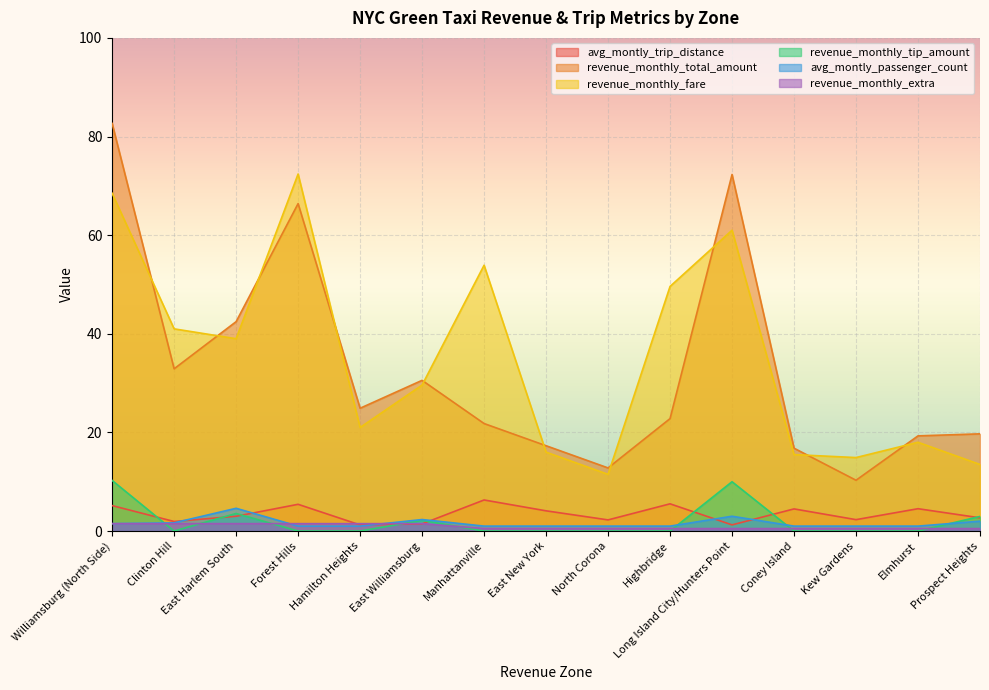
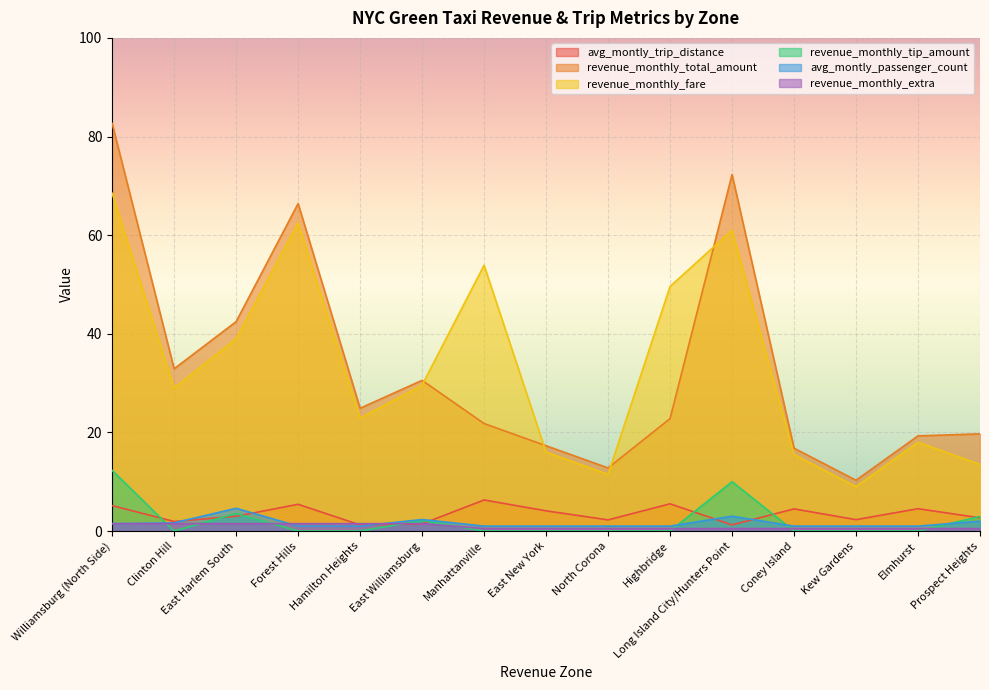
  {
    "revenue_monthly_fare": {
      "Williamsburg (North Side)": 69,
-     "Clinton Hill": 41,
+     "Clinton Hill": 29,
      "East Harlem South": 39,
-     "Forest Hills": 72,
-     "Hamilton Heights": 21,
+     "Forest Hills": 63,
+     "Hamilton Heights": 23,
      "East Williamsburg": 30,
      "Manhattanville": 54,
      "East New York": 16,
      "North Corona": 12,
      "Highbridge": 50,
      "Long Island City/Hunters Point": 61,
      "Coney Island": 16,
-     "Kew Gardens": 15,
+     "Kew Gardens": 9,
      "Elmhurst": 18,
      "Prospect Heights": 14
    },
    "revenue_monthly_tip_amount": {
-     "Williamsburg (North Side)": 10,
+     "Williamsburg (North Side)": 12,
      "Clinton Hill": 0,
      "East Harlem South": 4,
      "Forest Hills": 0,
      "Hamilton Heights": 0,
      "Long Island City/Hunters Point": 10
    },
    "avg_montly_passenger_count": {
      "East Harlem South": 5,
      "Long Island City/Hunters Point": 3,
      "Prospect Heights": 2
    },
    "revenue_monthly_extra": {
      "East Harlem South": 2,
      "Long Island City/Hunters Point": 1,
      "Prospect Heights": 1
    }
  }
